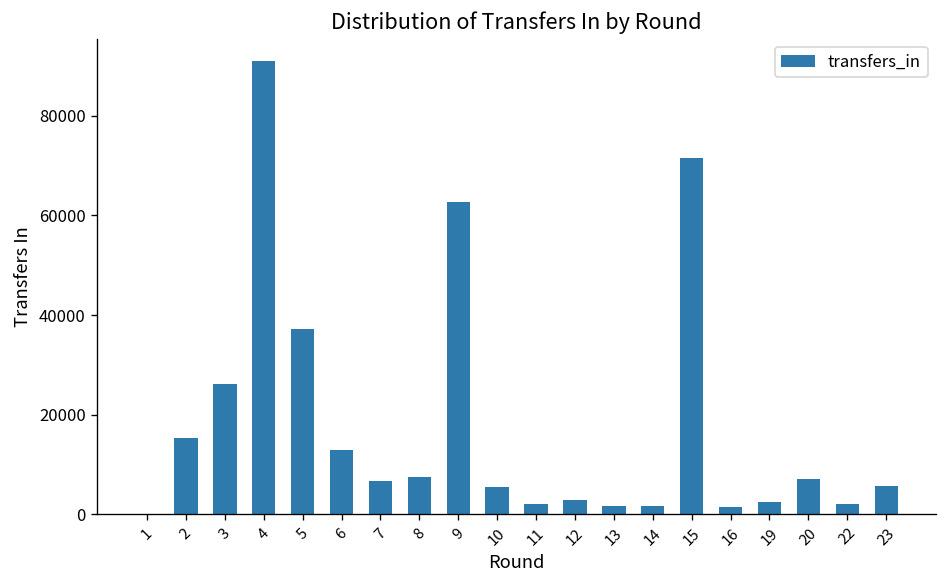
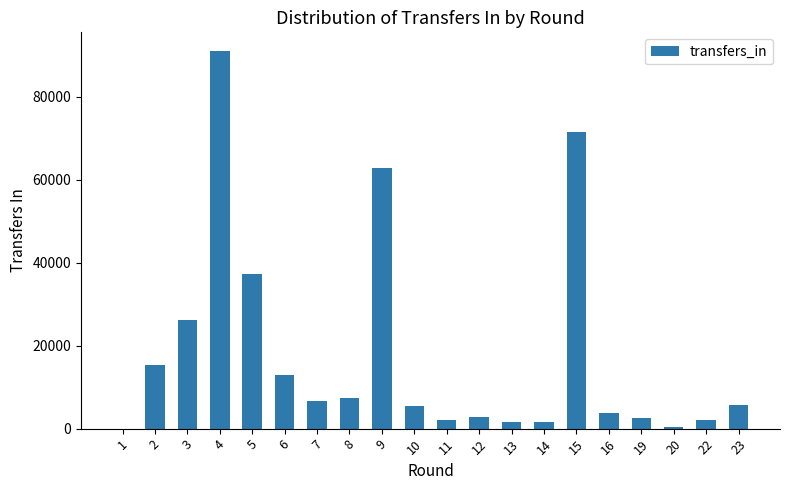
  {
    "1": 0,
    "2": 15000,
    "3": 26000,
    "4": 91000,
    "5": 37000,
    "6": 13000,
    "7": 7000,
    "8": 7000,
    "9": 63000,
    "10": 6000,
    "11": 2000,
    "12": 3000,
    "13": 2000,
    "14": 2000,
    "15": 72000,
-   "16": 2000,
+   "16": 4000,
    "19": 2000,
-   "20": 7000,
+   "20": 0,
    "22": 2000,
    "23": 6000
  }
